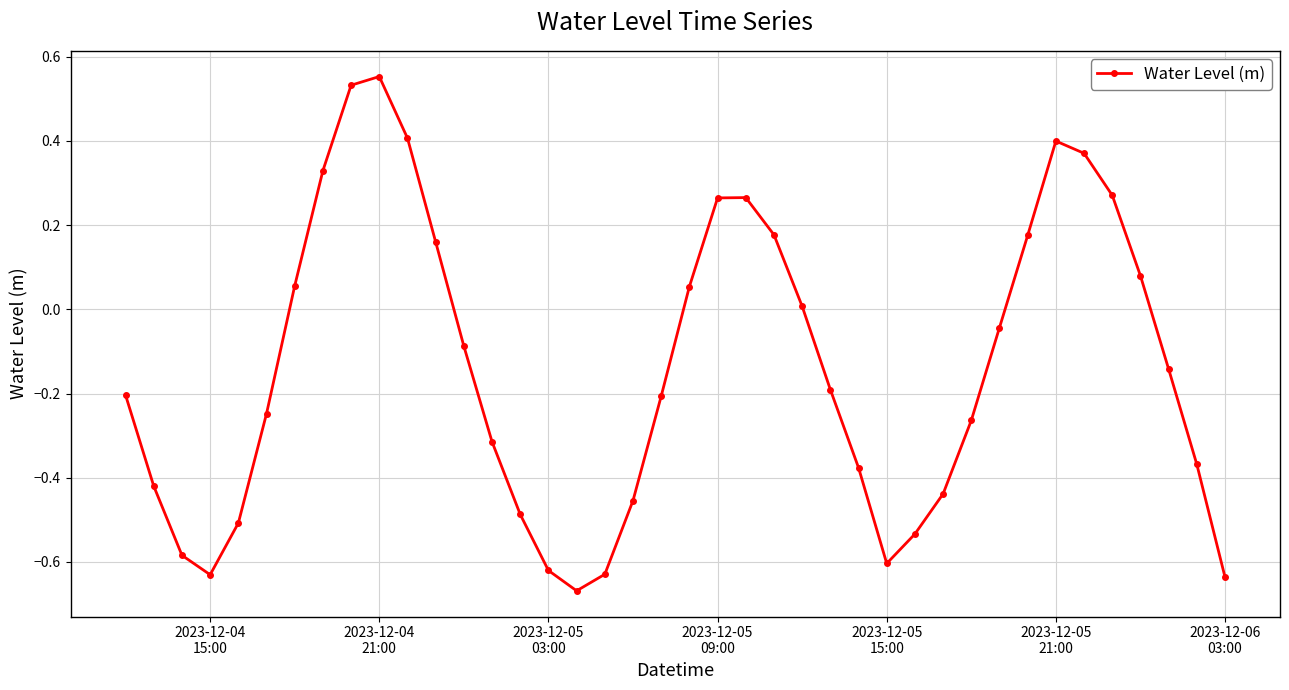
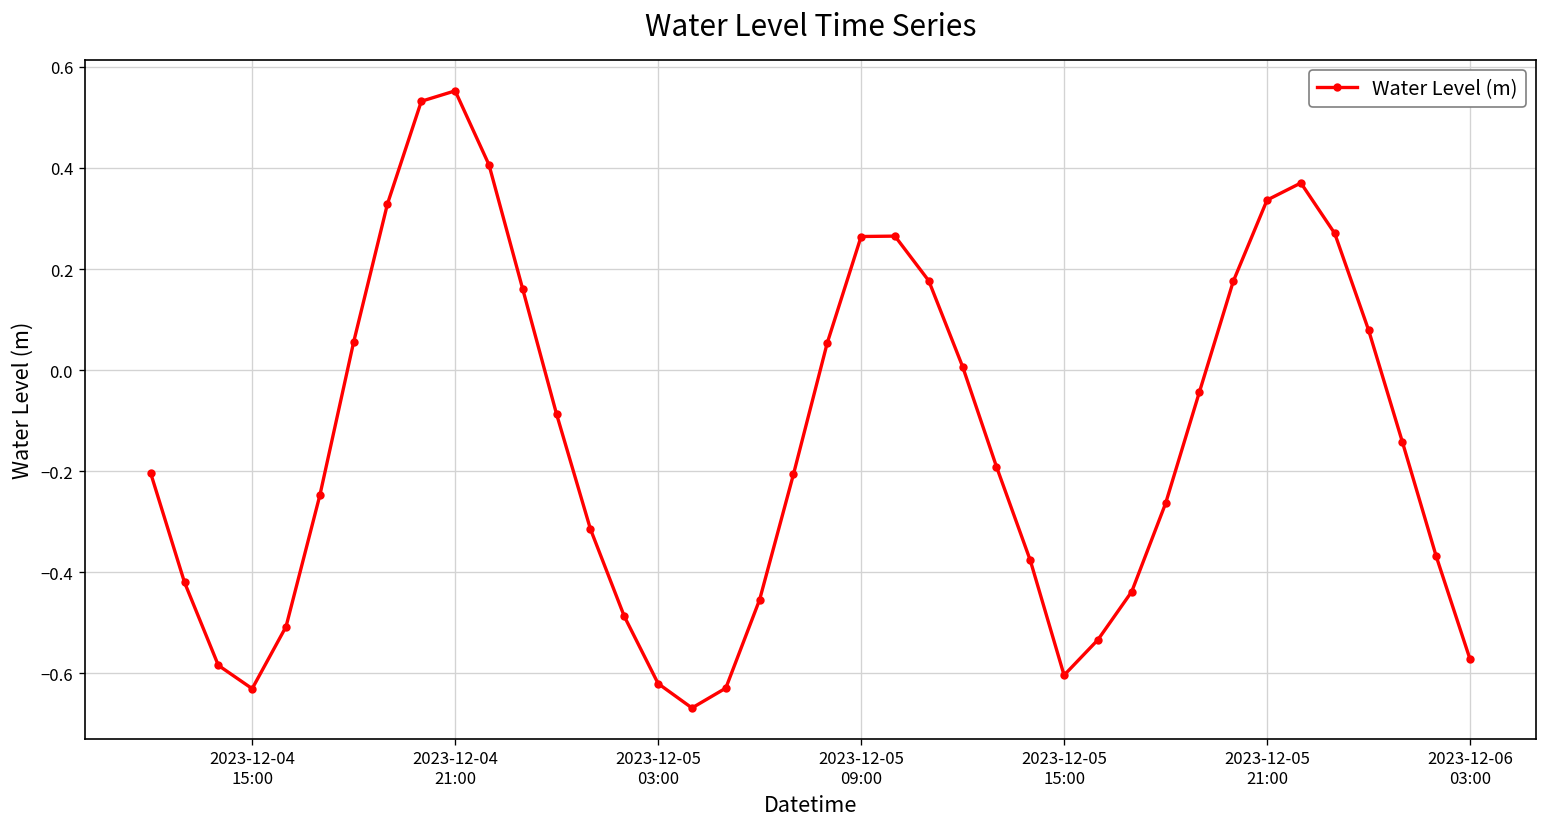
  {
    "2023-12-04 15:00": -0.63,
    "2023-12-04 21:00": 0.55,
    "2023-12-05 03:00": -0.62,
    "2023-12-05 09:00": 0.26,
    "2023-12-05 15:00": -0.60,
-   "2023-12-05 21:00": 0.40,
-   "2023-12-06 03:00": -0.64
+   "2023-12-05 21:00": 0.34,
+   "2023-12-06 03:00": -0.57
  }
